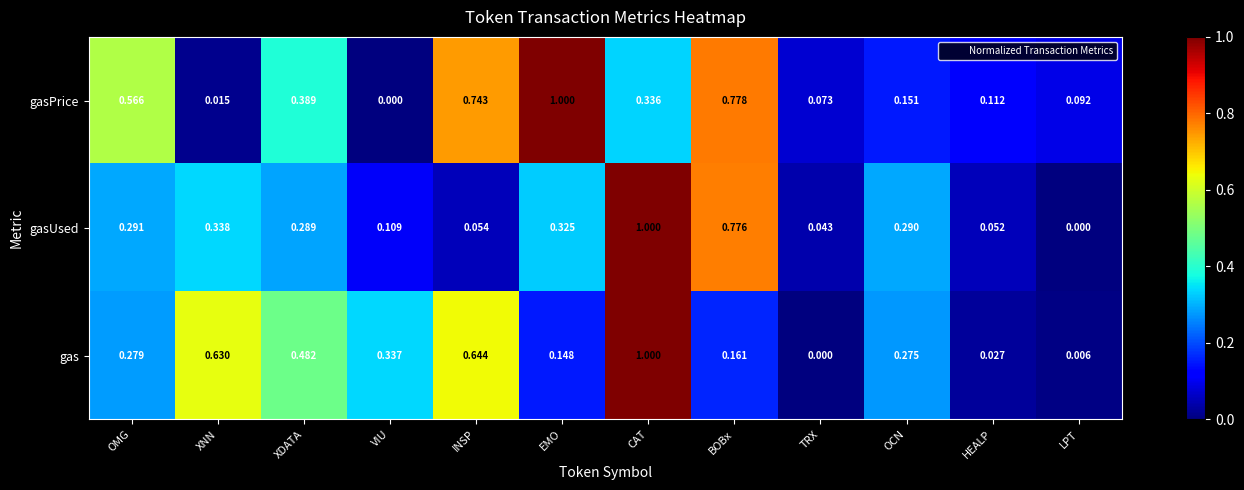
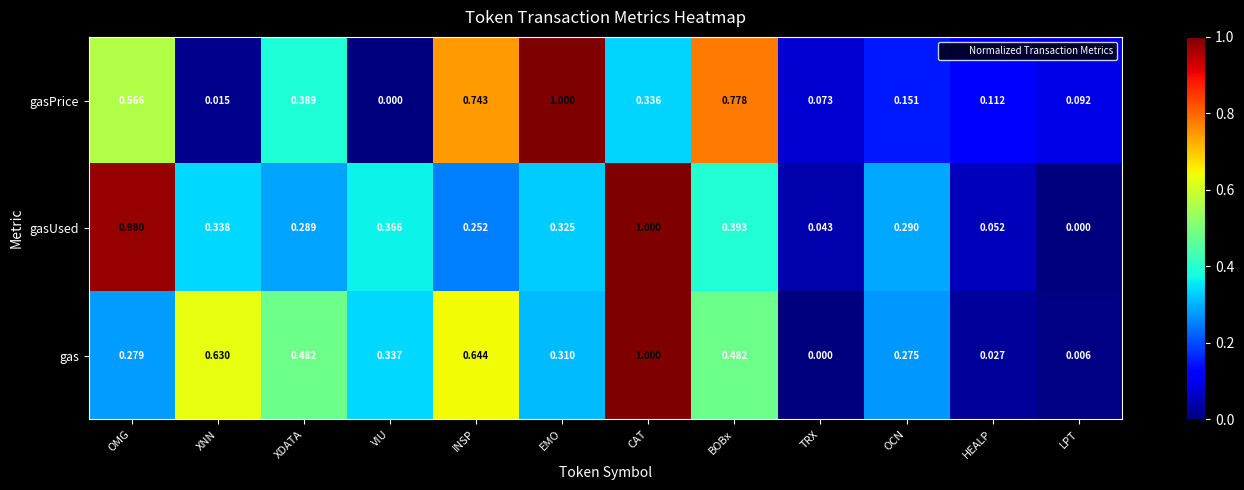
  {
    "gasPrice": {
      "OMG": 0.566,
      "XNN": 0.015,
      "XDATA": 0.389,
      "VIU": 0.000,
      "INSP": 0.743,
      "EMO": 1.000,
      "CAT": 0.336,
      "BOBx": 0.778,
      "TRX": 0.073,
      "OCN": 0.151,
      "HEALP": 0.112,
      "LPT": 0.092
    },
    "gasUsed": {
-     "OMG": 0.291,
+     "OMG": 0.980,
      "XNN": 0.338,
      "XDATA": 0.289,
-     "VIU": 0.109,
-     "INSP": 0.054,
+     "VIU": 0.366,
+     "INSP": 0.252,
      "EMO": 0.325,
      "CAT": 1.000,
-     "BOBx": 0.776,
+     "BOBx": 0.393,
      "TRX": 0.043,
      "OCN": 0.290,
      "HEALP": 0.052,
      "LPT": 0.000
    },
    "gas": {
      "OMG": 0.279,
      "XNN": 0.630,
      "XDATA": 0.482,
      "VIU": 0.337,
      "INSP": 0.644,
-     "EMO": 0.148,
+     "EMO": 0.310,
      "CAT": 1.000,
-     "BOBx": 0.161,
+     "BOBx": 0.482,
      "TRX": 0.000,
      "OCN": 0.275,
      "HEALP": 0.027,
      "LPT": 0.006
    }
  }
